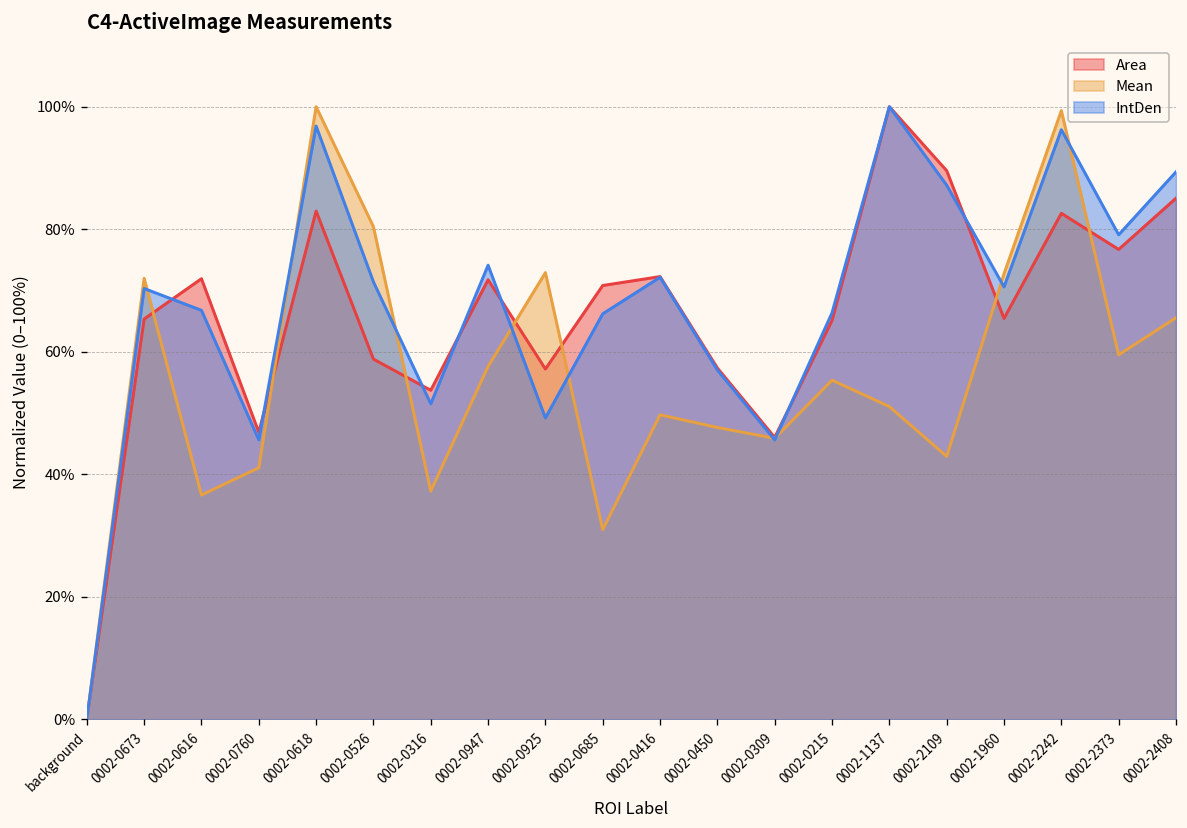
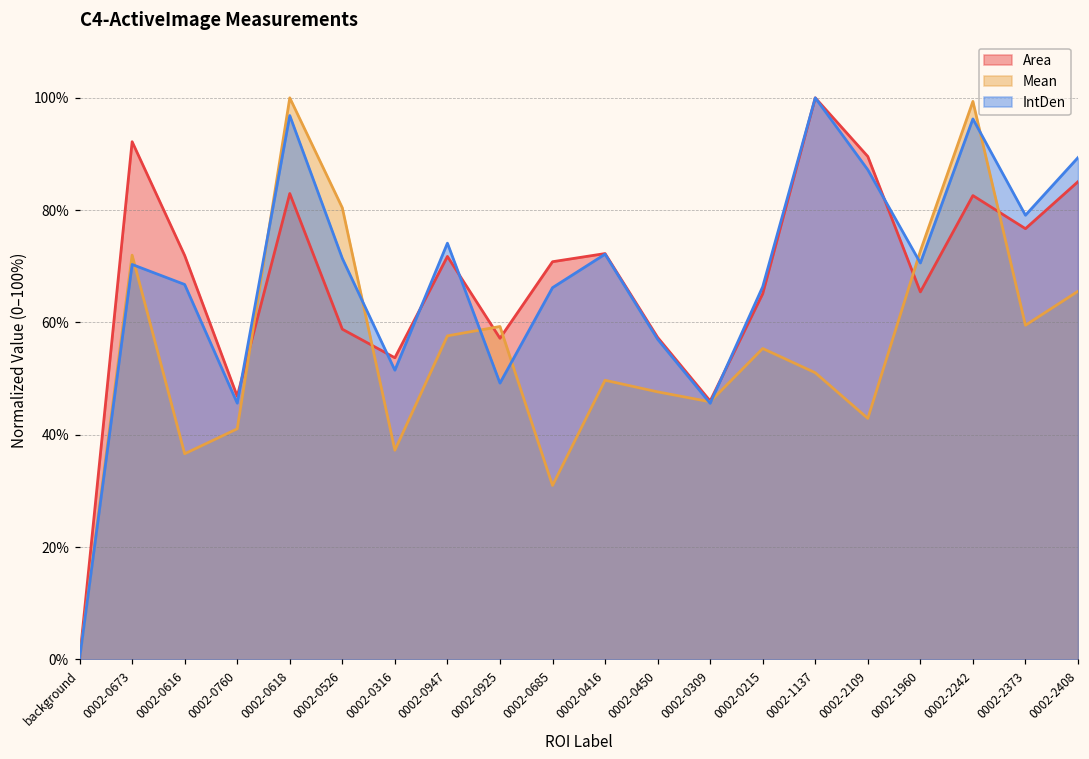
  {
    "Area": {
-     "0002-0673": "65%",
+     "0002-0673": "92%",
      "0002-0616": "72%",
      "0002-0760": "47%",
      "0002-0618": "83%",
      "0002-0526": "59%",
      "0002-0316": "54%",
      "0002-0947": "72%",
      "0002-0925": "57%",
      "0002-0685": "71%",
      "0002-0215": "65%",
      "0002-2109": "90%",
      "0002-1960": "65%",
      "0002-2242": "83%",
      "0002-2373": "77%",
      "0002-2408": "85%"
    },
    "Mean": {
      "0002-0673": "72%",
      "0002-0616": "37%",
      "0002-0760": "41%",
      "0002-0618": "100%",
      "0002-0526": "80%",
      "0002-0316": "37%",
      "0002-0947": "58%",
-     "0002-0925": "73%",
+     "0002-0925": "59%",
      "0002-0685": "31%",
      "0002-0416": "50%",
      "0002-0450": "48%",
      "0002-0215": "55%",
      "0002-1137": "51%",
      "0002-2109": "43%",
      "0002-1960": "73%",
      "0002-2242": "99%",
      "0002-2373": "59%",
      "0002-2408": "66%"
    },
    "IntDen": {
      "0002-0673": "70%",
      "0002-0616": "67%",
      "0002-0760": "46%",
      "0002-0618": "97%",
      "0002-0526": "71%",
      "0002-0316": "51%",
      "0002-0947": "74%",
      "0002-0925": "49%",
      "0002-0685": "66%",
      "0002-0215": "66%",
      "0002-2109": "87%",
      "0002-1960": "71%",
      "0002-2242": "96%",
      "0002-2373": "79%",
      "0002-2408": "89%"
    }
  }
